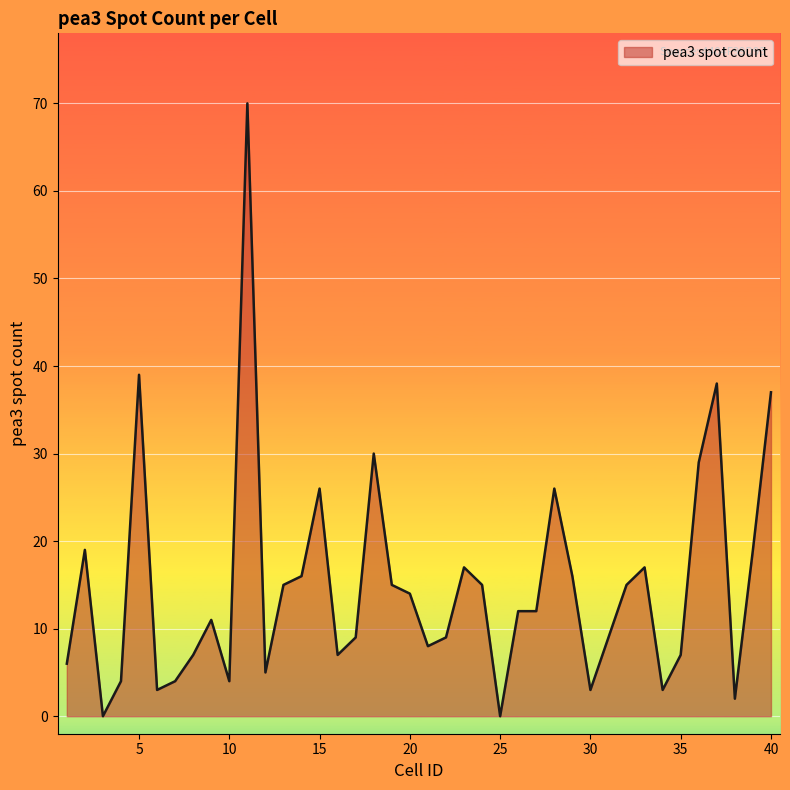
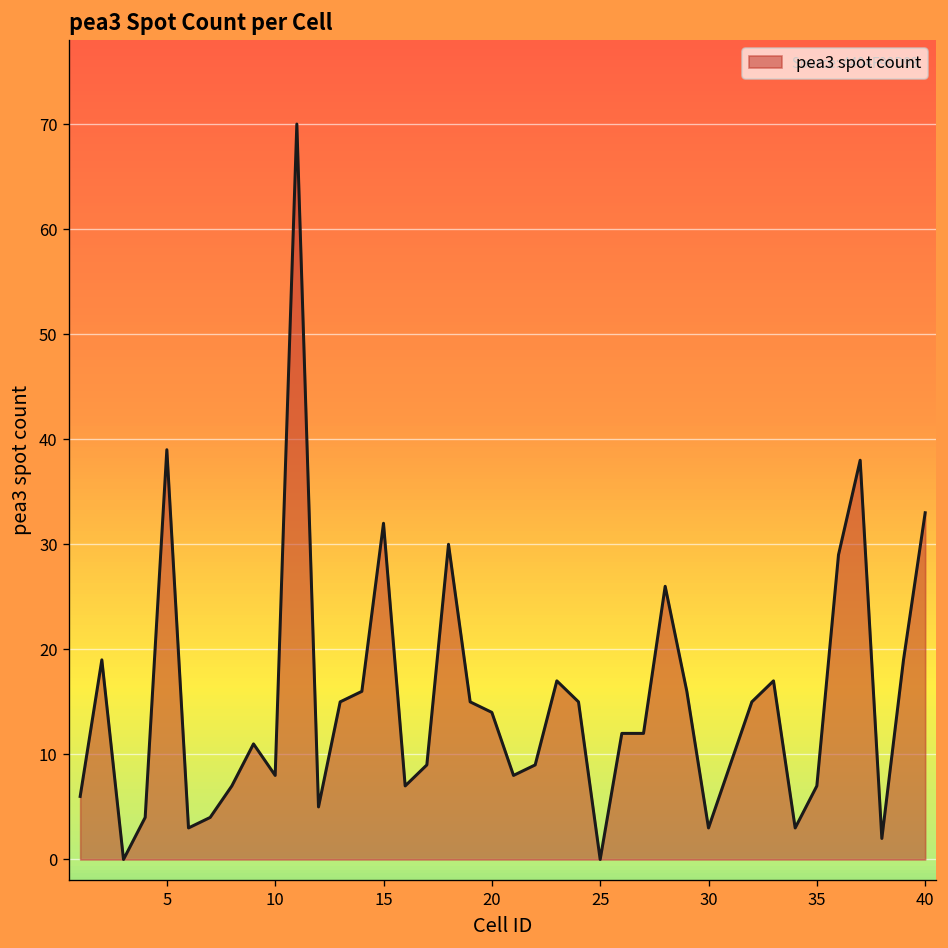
  {
    "5": 39,
-   "10": 4,
-   "15": 26,
+   "10": 8,
+   "15": 32,
    "20": 14,
    "25": 0,
    "30": 3,
    "35": 7,
-   "40": 37
+   "40": 33
  }
